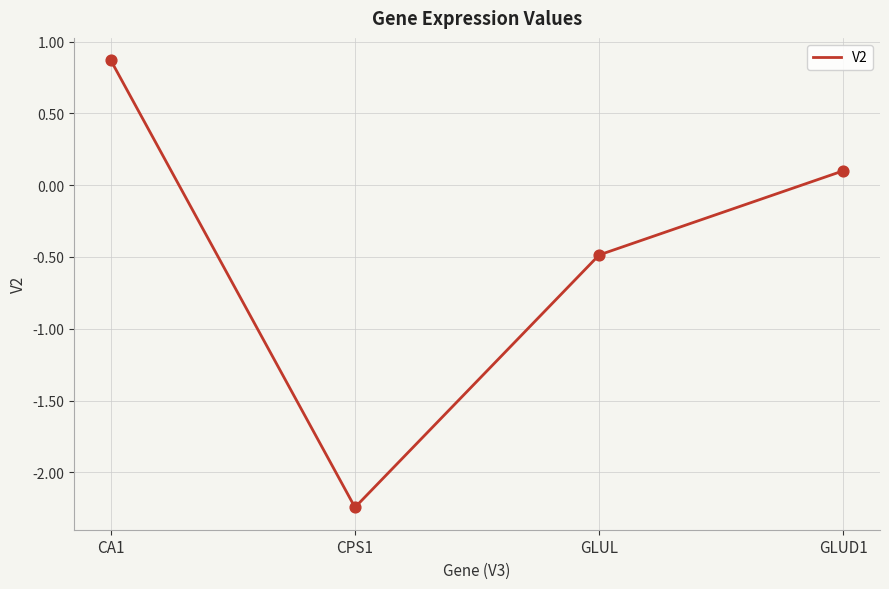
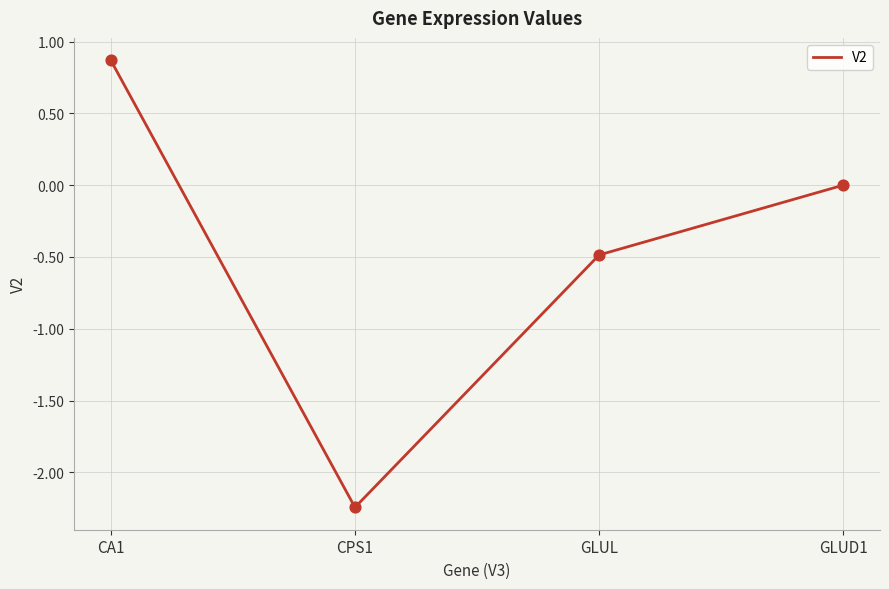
  {
    "CA1": 0.87,
    "CPS1": -2.24,
    "GLUL": -0.5,
-   "GLUD1": 0.1
+   "GLUD1": 0.0
  }
